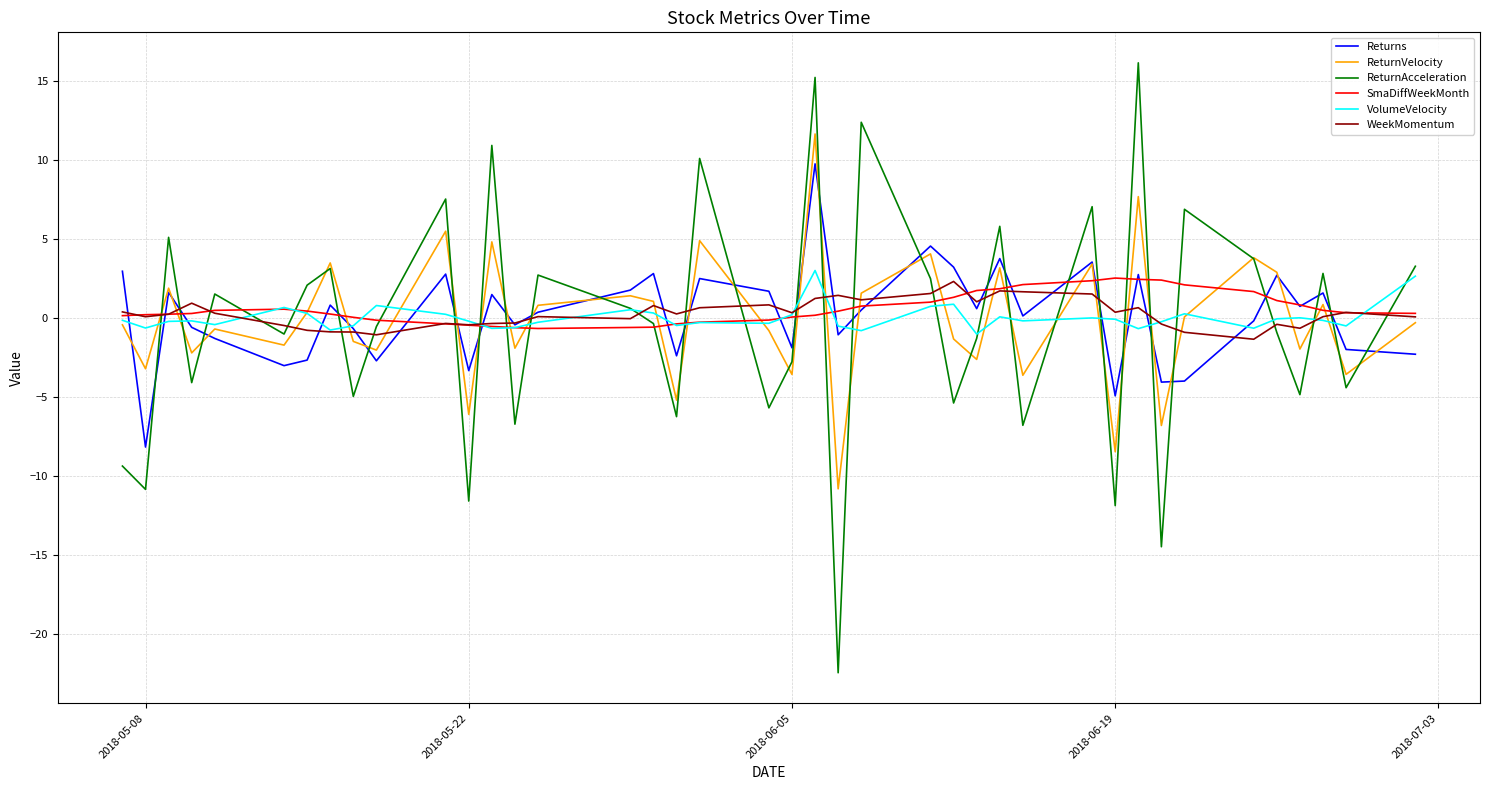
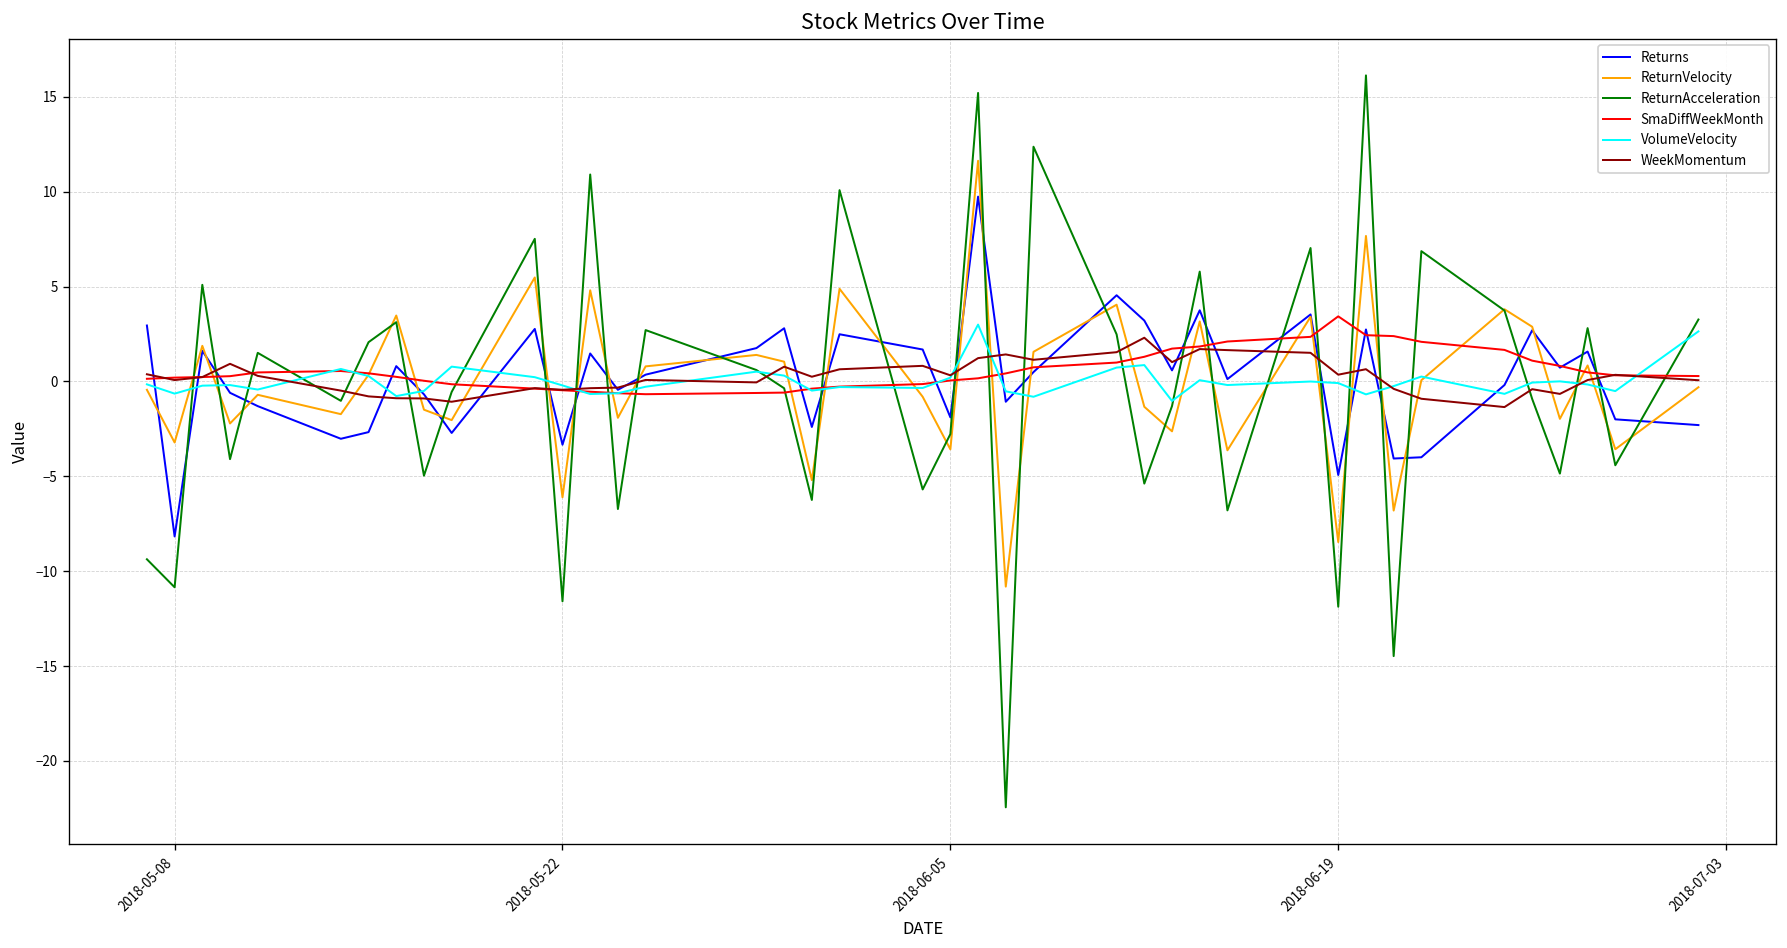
  {
    "Returns": {
      "2018-05-08": -8.2,
      "2018-05-22": -3.3,
      "2018-06-05": -1.9,
      "2018-06-19": -4.9
    },
    "ReturnVelocity": {
      "2018-05-08": -3.2,
      "2018-05-22": -6.1,
      "2018-06-05": -3.6,
      "2018-06-19": -8.5
    },
    "ReturnAcceleration": {
      "2018-05-08": -10.8,
      "2018-05-22": -11.6,
      "2018-06-05": -2.8,
      "2018-06-19": -11.9
    },
    "SmaDiffWeekMonth": {
-     "2018-06-19": 2.5
+     "2018-06-19": 3.4
    },
    "VolumeVelocity": {
      "2018-05-08": -0.6,
      "2018-05-22": -0.2,
      "2018-06-19": -0.1
    },
    "WeekMomentum": {
      "2018-06-19": 0.4
    }
  }
